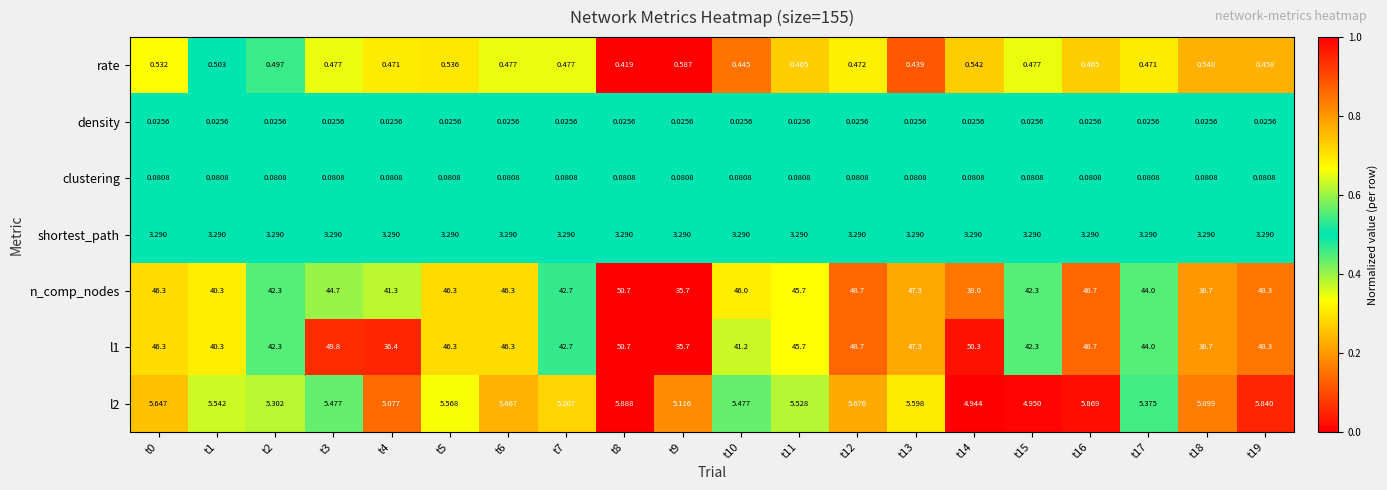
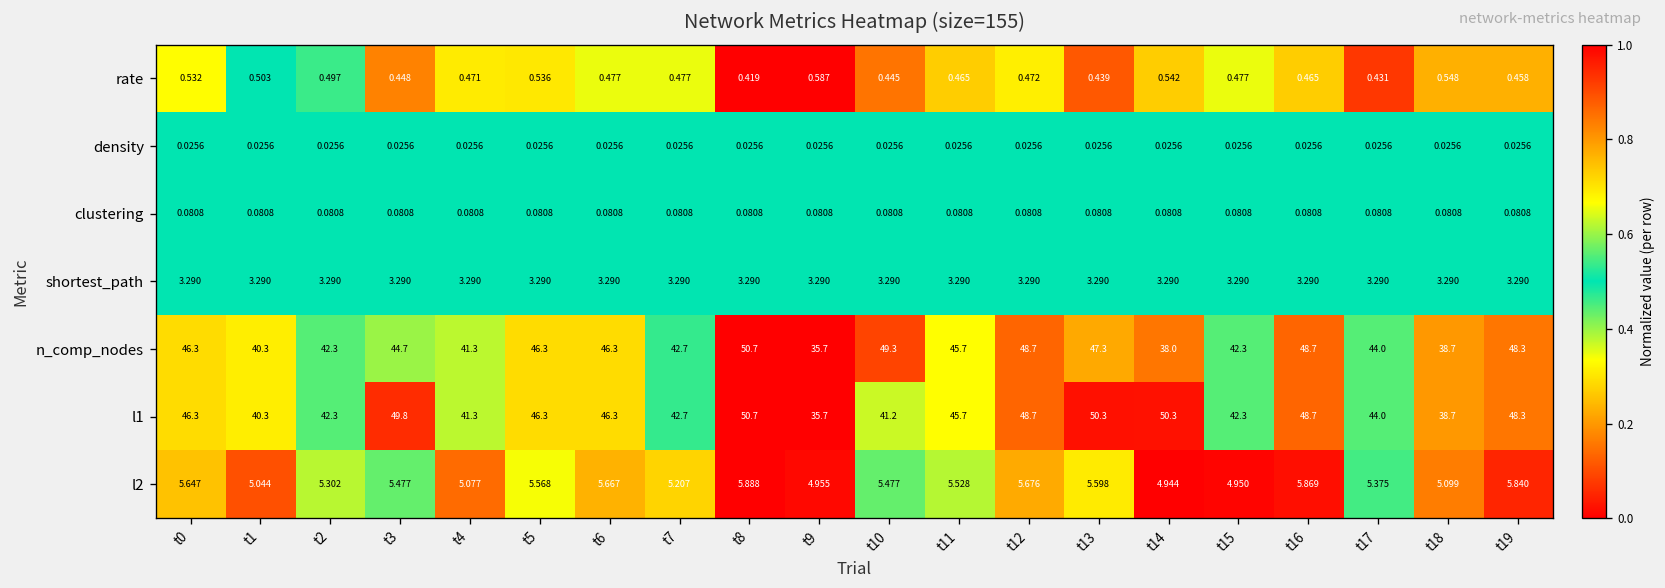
  {
    "rate": {
      "t0": 0.532,
      "t1": 0.503,
      "t2": 0.497,
-     "t3": 0.477,
+     "t3": 0.448,
      "t4": 0.471,
      "t5": 0.536,
      "t6": 0.477,
      "t7": 0.477,
      "t8": 0.419,
      "t9": 0.587,
      "t10": 0.445,
      "t11": 0.465,
      "t12": 0.472,
      "t13": 0.439,
      "t14": 0.542,
      "t15": 0.477,
      "t16": 0.465,
-     "t17": 0.471,
+     "t17": 0.431,
      "t18": 0.548,
      "t19": 0.458
    },
    "density": {
      "t0": 0.0256,
      "t1": 0.0256,
      "t2": 0.0256,
      "t3": 0.0256,
      "t4": 0.0256,
      "t5": 0.0256,
      "t6": 0.0256,
      "t7": 0.0256,
      "t8": 0.0256,
      "t9": 0.0256,
      "t10": 0.0256,
      "t11": 0.0256,
      "t12": 0.0256,
      "t13": 0.0256,
      "t14": 0.0256,
      "t15": 0.0256,
      "t16": 0.0256,
      "t17": 0.0256,
      "t18": 0.0256,
      "t19": 0.0256
    },
    "clustering": {
      "t0": 0.0808,
      "t1": 0.0808,
      "t2": 0.0808,
      "t3": 0.0808,
      "t4": 0.0808,
      "t5": 0.0808,
      "t6": 0.0808,
      "t7": 0.0808,
      "t8": 0.0808,
      "t9": 0.0808,
      "t10": 0.0808,
      "t11": 0.0808,
      "t12": 0.0808,
      "t13": 0.0808,
      "t14": 0.0808,
      "t15": 0.0808,
      "t16": 0.0808,
      "t17": 0.0808,
      "t18": 0.0808,
      "t19": 0.0808
    },
    "shortest_path": {
      "t0": 3.290,
      "t1": 3.290,
      "t2": 3.290,
      "t3": 3.290,
      "t4": 3.290,
      "t5": 3.290,
      "t6": 3.290,
      "t7": 3.290,
      "t8": 3.290,
      "t9": 3.290,
      "t10": 3.290,
      "t11": 3.290,
      "t12": 3.290,
      "t13": 3.290,
      "t14": 3.290,
      "t15": 3.290,
      "t16": 3.290,
      "t17": 3.290,
      "t18": 3.290,
      "t19": 3.290
    },
    "n_comp_nodes": {
      "t0": 46.3,
      "t1": 40.3,
      "t2": 42.3,
      "t3": 44.7,
      "t4": 41.3,
      "t5": 46.3,
      "t6": 46.3,
      "t7": 42.7,
      "t8": 50.7,
      "t9": 35.7,
-     "t10": 46.0,
+     "t10": 49.3,
      "t11": 45.7,
      "t12": 48.7,
      "t13": 47.3,
      "t14": 38.0,
      "t15": 42.3,
      "t16": 48.7,
      "t17": 44.0,
      "t18": 38.7,
      "t19": 48.3
    },
    "l1": {
      "t0": 46.3,
      "t1": 40.3,
      "t2": 42.3,
      "t3": 49.8,
-     "t4": 36.4,
+     "t4": 41.3,
      "t5": 46.3,
      "t6": 46.3,
      "t7": 42.7,
      "t8": 50.7,
      "t9": 35.7,
      "t10": 41.2,
      "t11": 45.7,
      "t12": 48.7,
-     "t13": 47.3,
+     "t13": 50.3,
      "t14": 50.3,
      "t15": 42.3,
      "t16": 48.7,
      "t17": 44.0,
      "t18": 38.7,
      "t19": 48.3
    },
    "l2": {
      "t0": 5.647,
-     "t1": 5.542,
+     "t1": 5.044,
      "t2": 5.302,
      "t3": 5.477,
      "t4": 5.077,
      "t5": 5.568,
      "t6": 5.667,
      "t7": 5.207,
      "t8": 5.888,
-     "t9": 5.116,
+     "t9": 4.955,
      "t10": 5.477,
      "t11": 5.528,
      "t12": 5.676,
      "t13": 5.598,
      "t14": 4.944,
      "t15": 4.950,
      "t16": 5.869,
      "t17": 5.375,
      "t18": 5.099,
      "t19": 5.840
    }
  }
